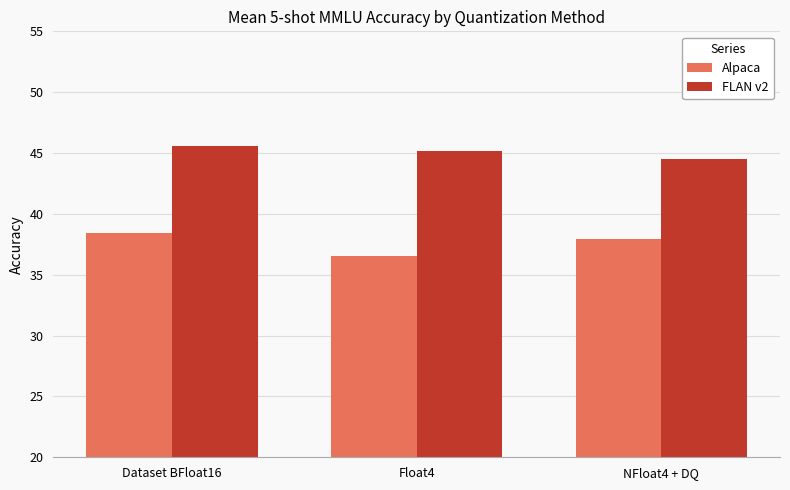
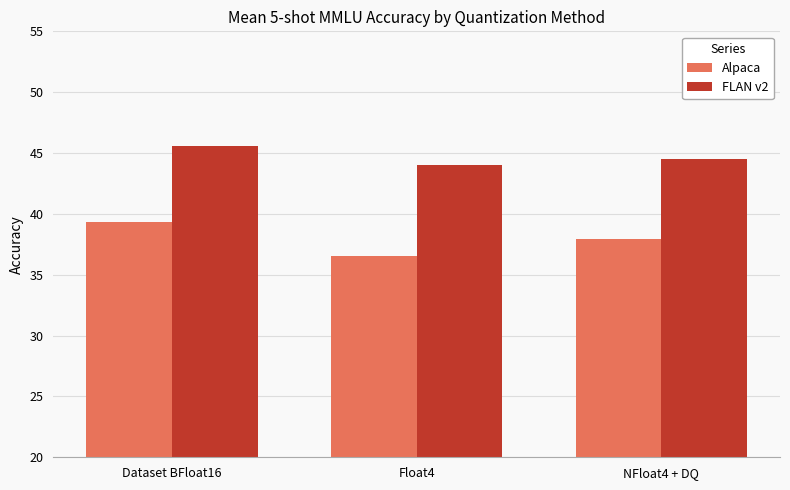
  {
    "Alpaca": {
-     "Dataset BFloat16": 38.4,
+     "Dataset BFloat16": 39.3,
      "Float4": 36.5,
      "NFloat4 + DQ": 37.9
    },
    "FLAN v2": {
      "Dataset BFloat16": 45.6,
-     "Float4": 45.2,
+     "Float4": 44.0,
      "NFloat4 + DQ": 44.5
    }
  }
